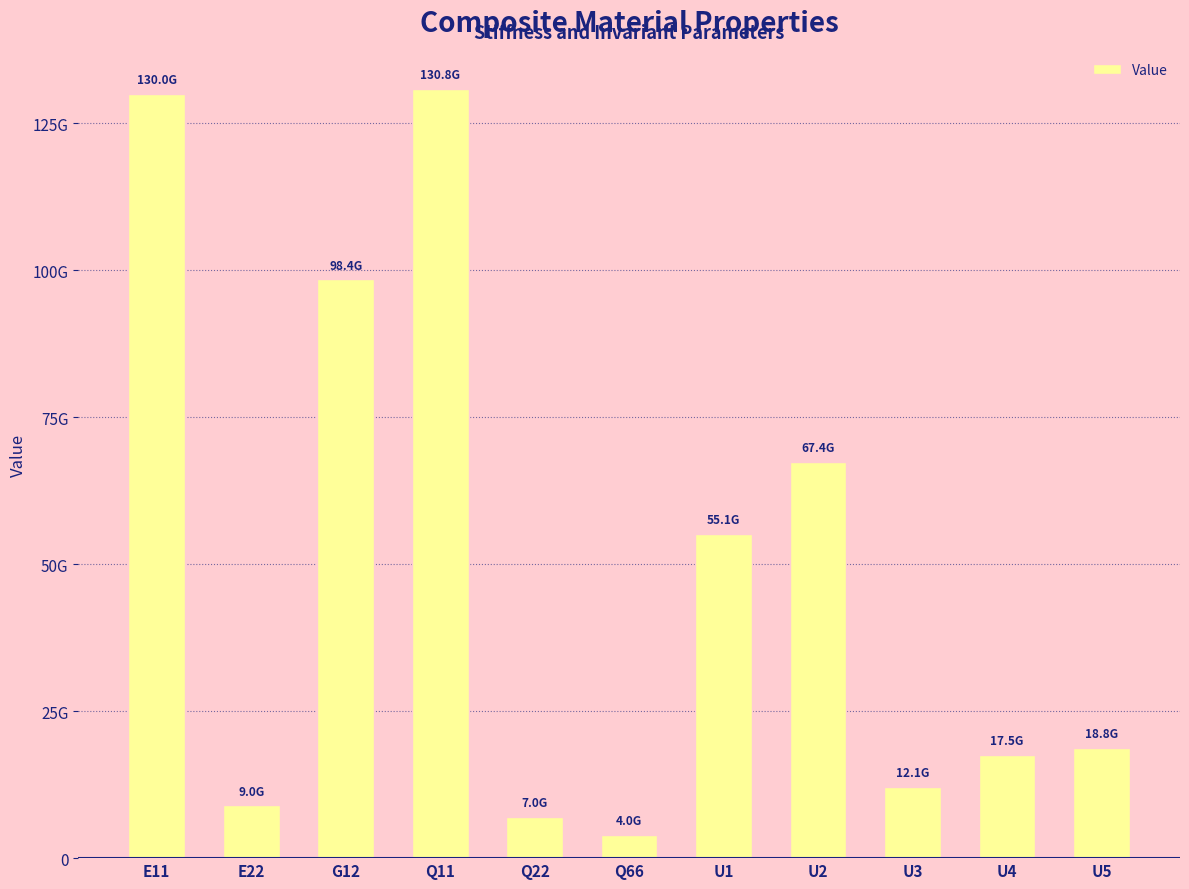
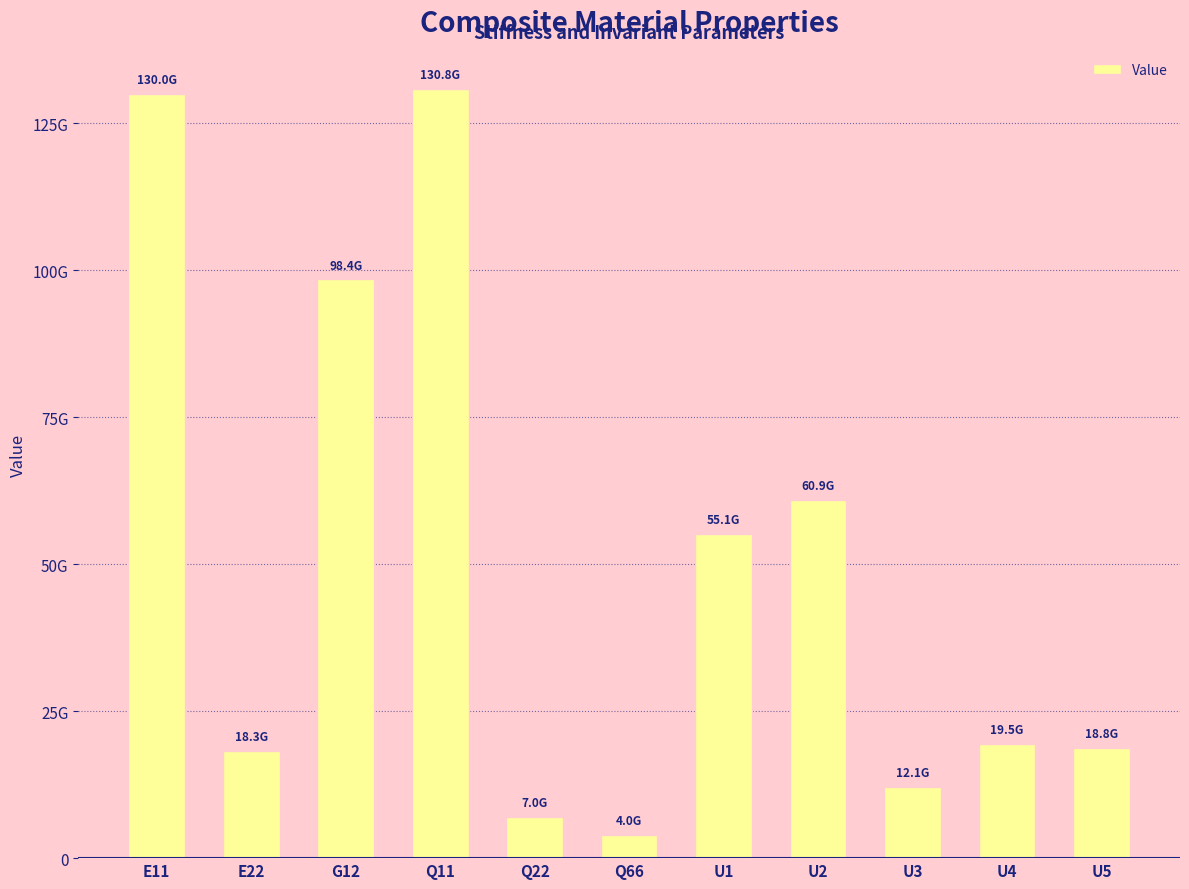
  {
    "E11": "130.0G",
-   "E22": "9.0G",
+   "E22": "18.3G",
    "G12": "98.4G",
    "Q11": "130.8G",
    "Q22": "7.0G",
    "Q66": "4.0G",
    "U1": "55.1G",
-   "U2": "67.4G",
+   "U2": "60.9G",
    "U3": "12.1G",
-   "U4": "17.5G",
+   "U4": "19.5G",
    "U5": "18.8G"
  }
